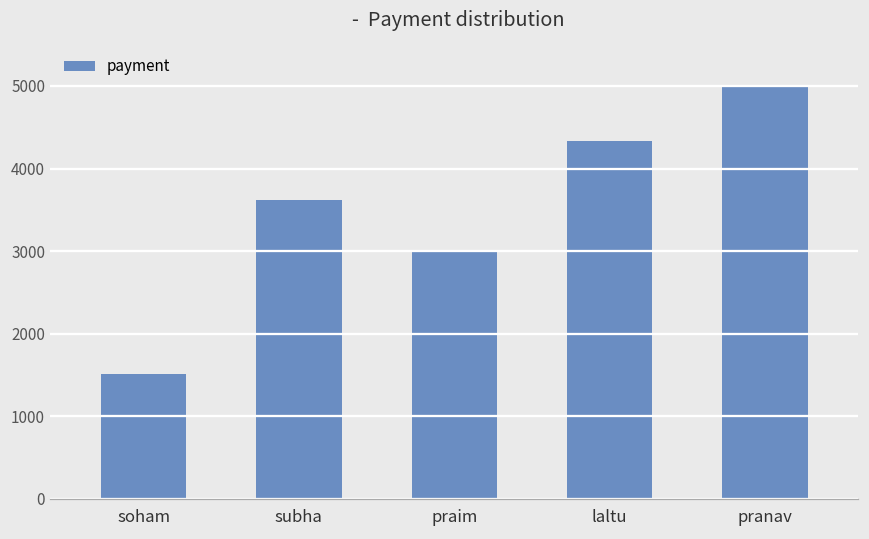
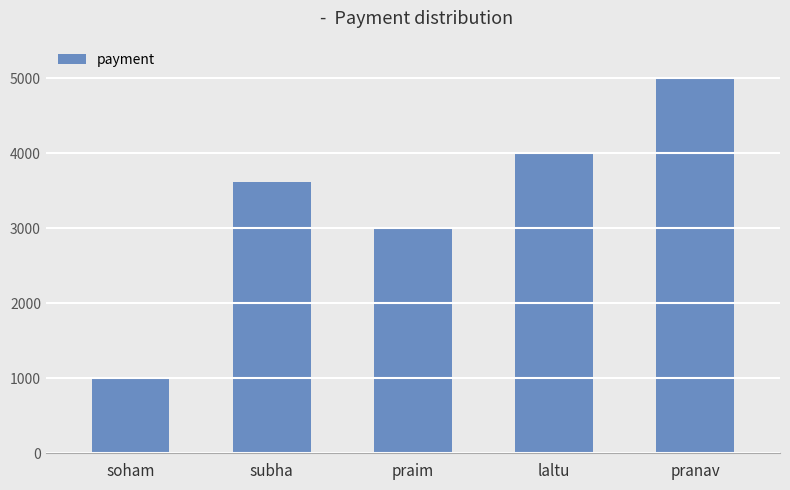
  {
-   "soham": 1500,
+   "soham": 1000,
    "subha": 3600,
    "praim": 3000,
-   "laltu": 4300,
+   "laltu": 4000,
    "pranav": 5000
  }
